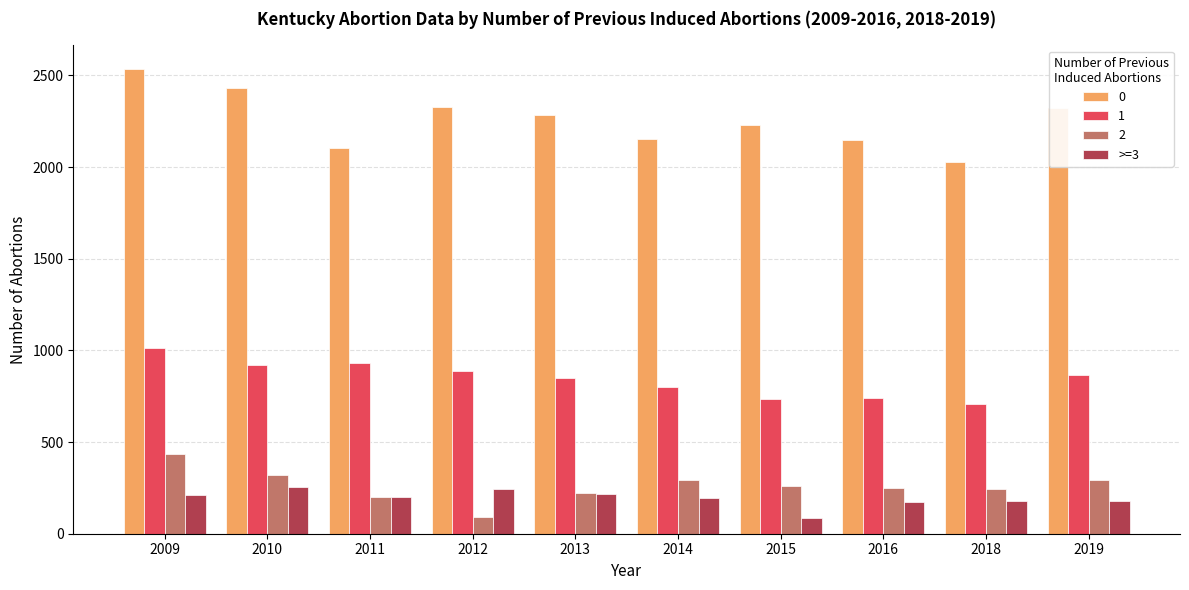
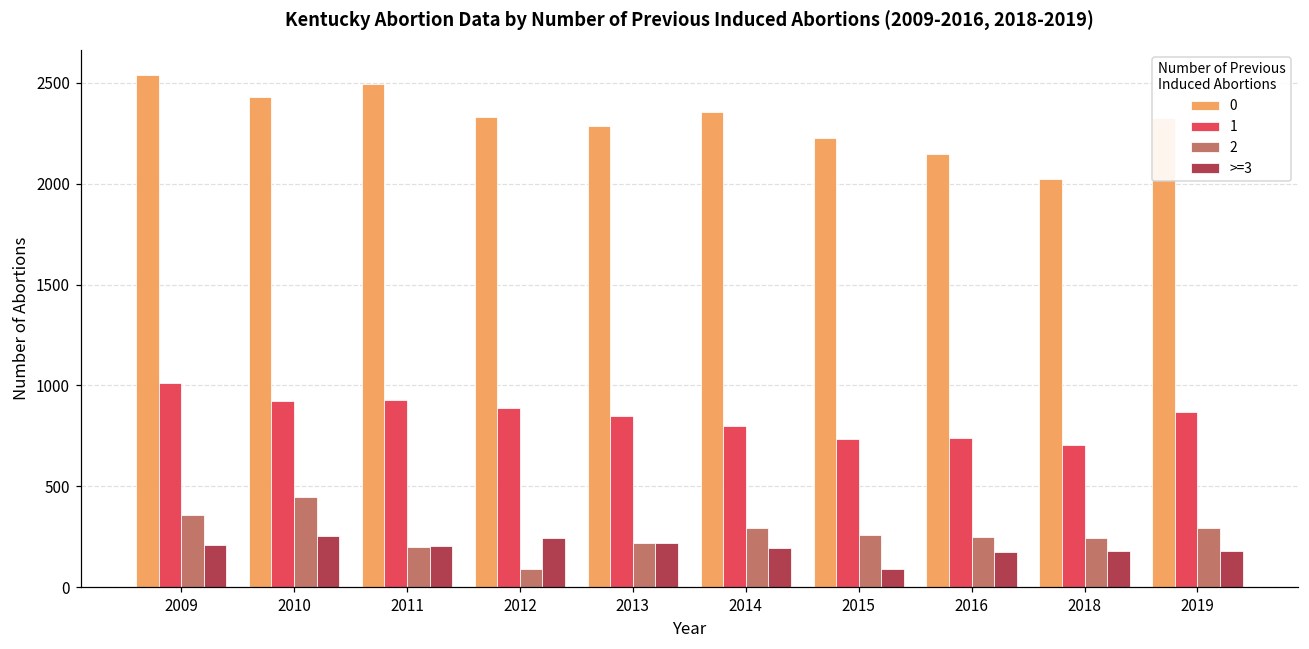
  {
    "0": {
      "2009": 2540,
      "2010": 2430,
-     "2011": 2100,
+     "2011": 2500,
      "2012": 2330,
      "2013": 2280,
-     "2014": 2150,
+     "2014": 2360,
      "2015": 2230,
      "2016": 2150,
      "2018": 2030
    },
    "2": {
-     "2009": 440,
-     "2010": 320,
+     "2009": 360,
+     "2010": 450,
      "2011": 200,
      "2012": 90,
      "2013": 220,
      "2014": 290,
      "2015": 260,
      "2016": 250,
      "2018": 250,
      "2019": 290
    }
  }
